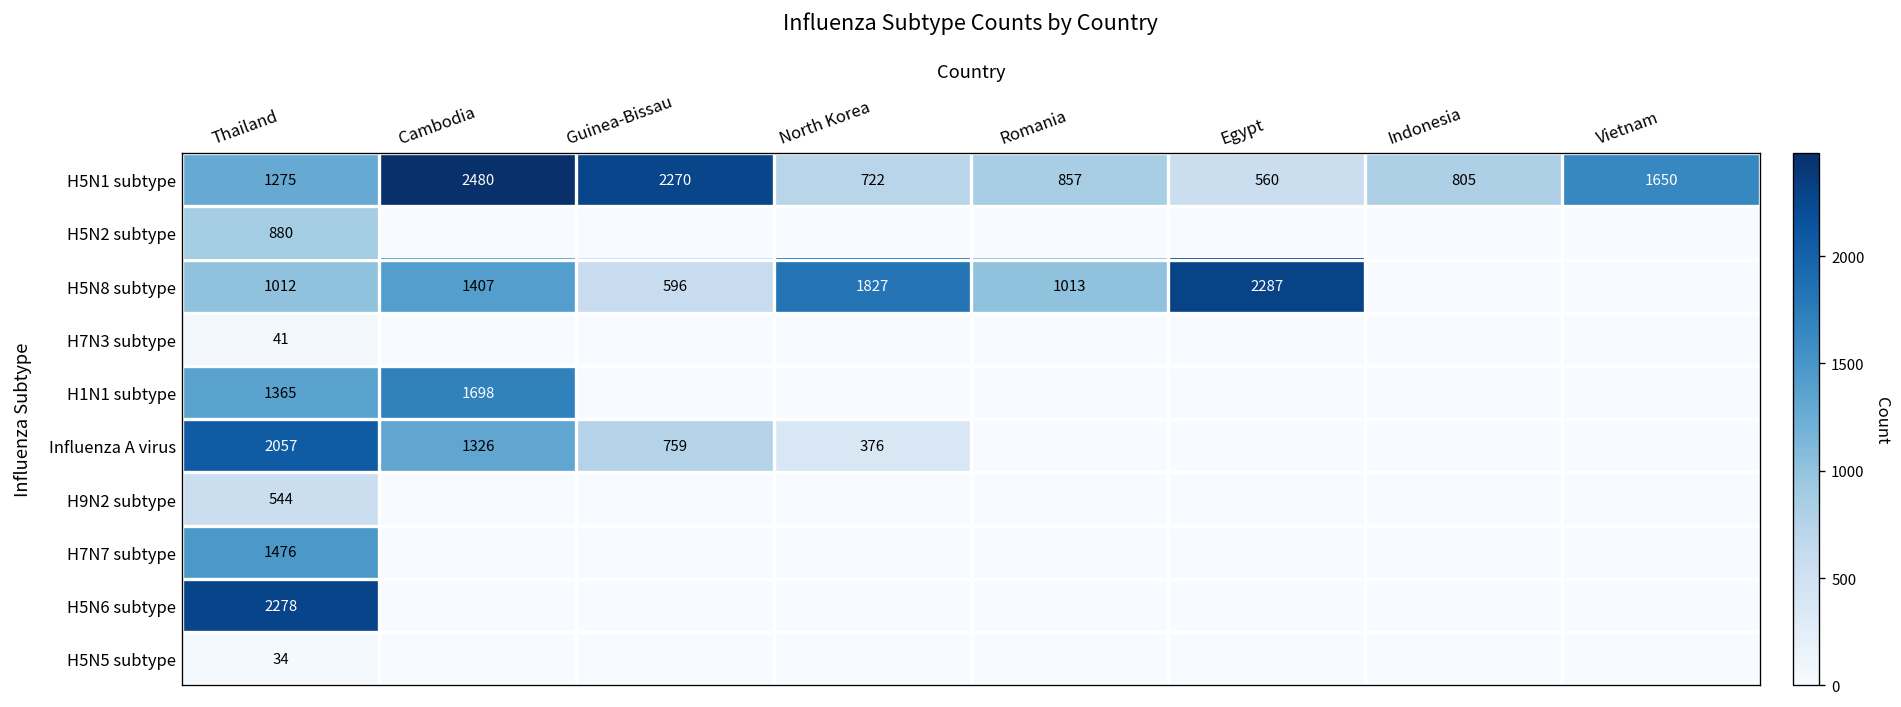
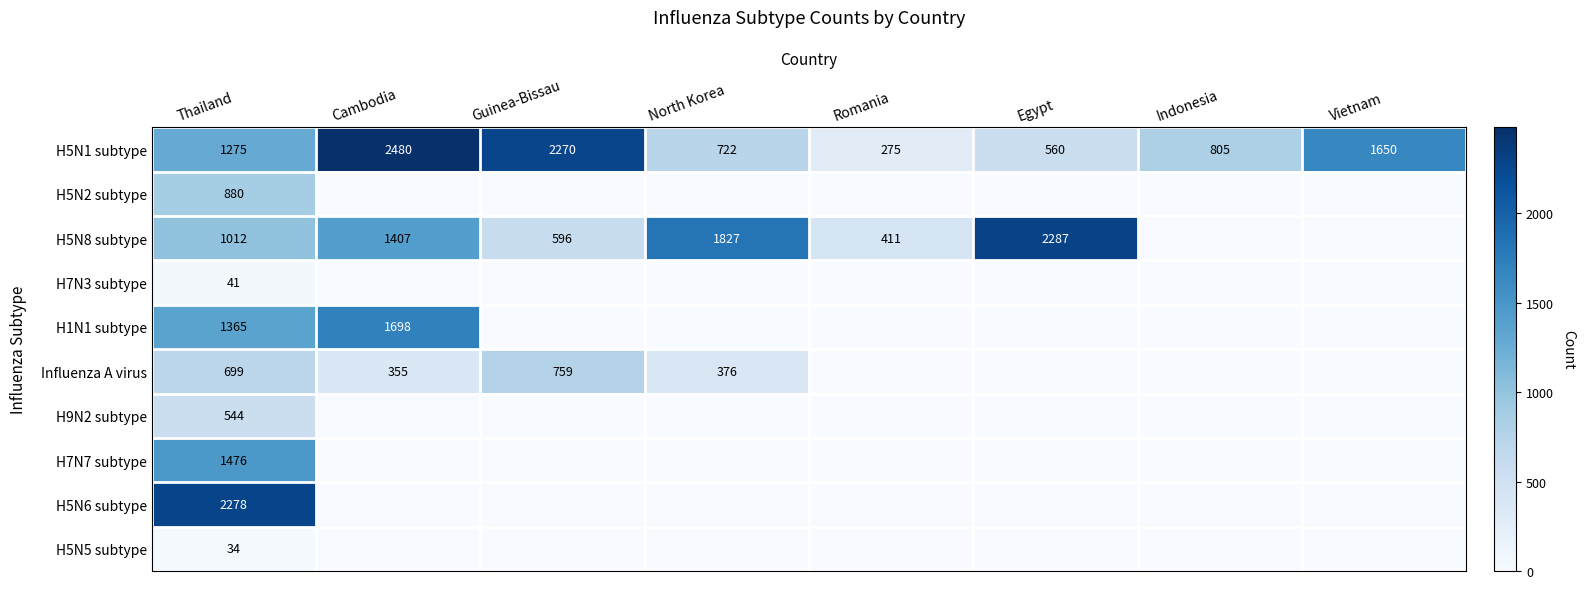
  {
    "H5N1 subtype": {
      "Thailand": 1275,
      "Cambodia": 2480,
      "Guinea-Bissau": 2270,
      "North Korea": 722,
-     "Romania": 857,
+     "Romania": 275,
      "Egypt": 560,
      "Indonesia": 805,
      "Vietnam": 1650
    },
    "H5N2 subtype": {
      "Thailand": 880
    },
    "H5N8 subtype": {
      "Thailand": 1012,
      "Cambodia": 1407,
      "Guinea-Bissau": 596,
      "North Korea": 1827,
-     "Romania": 1013,
+     "Romania": 411,
      "Egypt": 2287
    },
    "H7N3 subtype": {
      "Thailand": 41
    },
    "H1N1 subtype": {
      "Thailand": 1365,
      "Cambodia": 1698
    },
    "Influenza A virus": {
-     "Thailand": 2057,
-     "Cambodia": 1326,
+     "Thailand": 699,
+     "Cambodia": 355,
      "Guinea-Bissau": 759,
      "North Korea": 376
    },
    "H9N2 subtype": {
      "Thailand": 544
    },
    "H7N7 subtype": {
      "Thailand": 1476
    },
    "H5N6 subtype": {
      "Thailand": 2278
    },
    "H5N5 subtype": {
      "Thailand": 34
    }
  }
